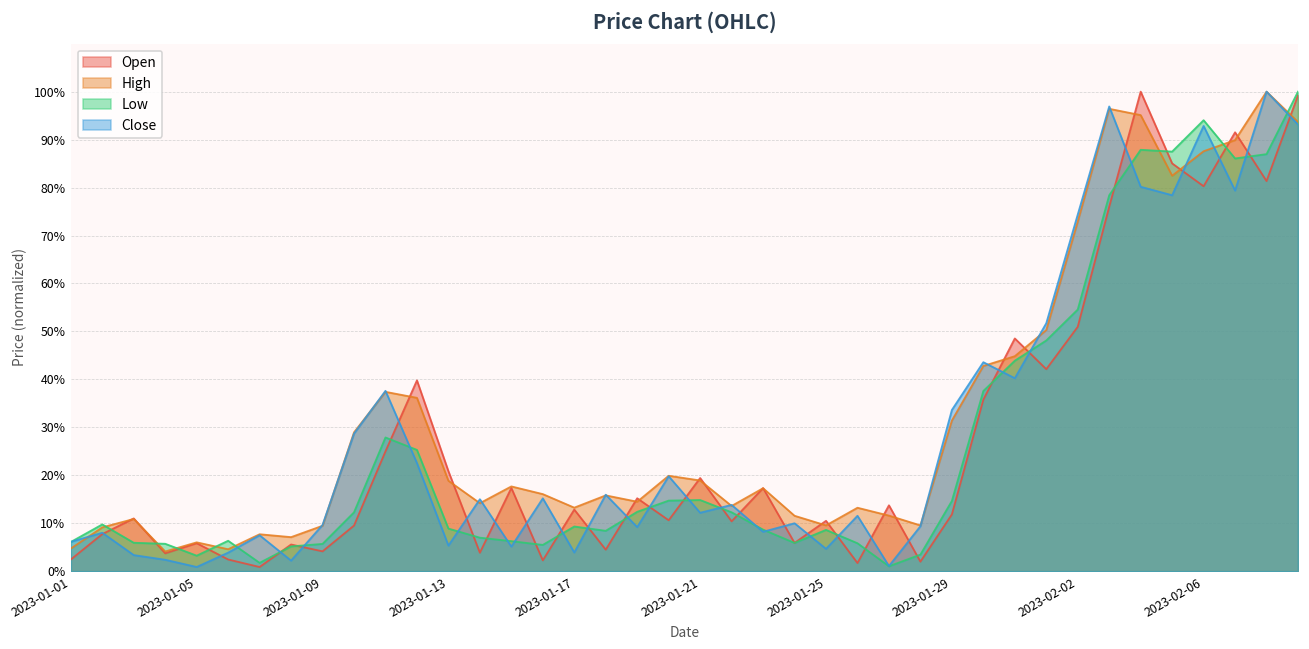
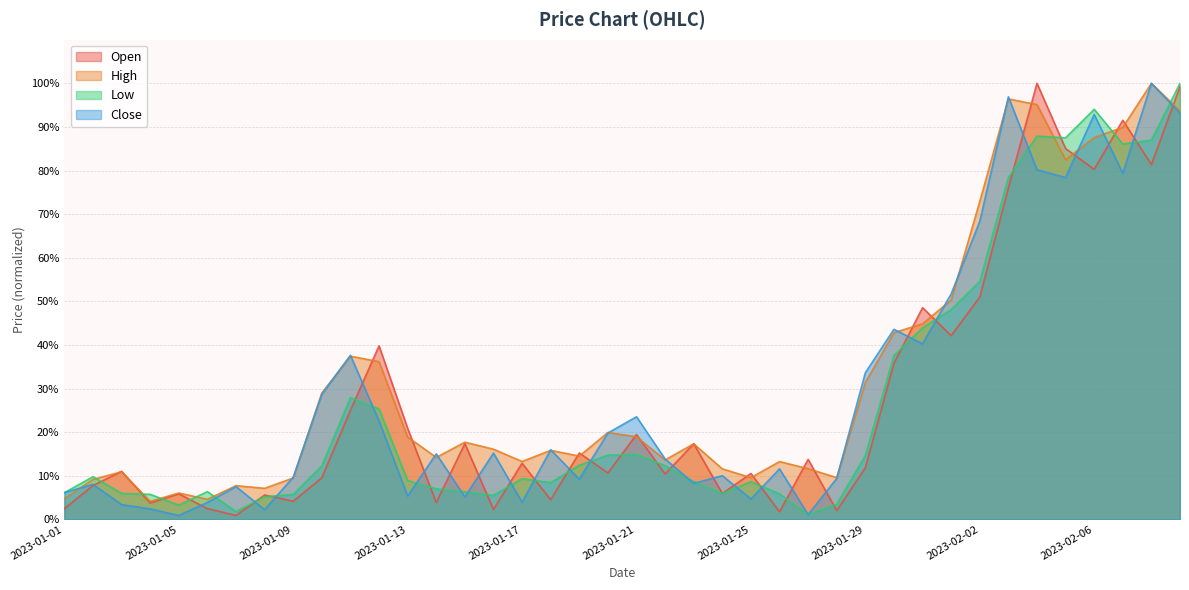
  {
    "Low": {
      "2023-01-05": "3%",
      "2023-01-09": "6%",
      "2023-01-13": "9%",
      "2023-01-17": "9%",
      "2023-01-21": "15%",
      "2023-01-25": "9%",
      "2023-01-29": "15%",
      "2023-02-02": "55%",
      "2023-02-06": "94%"
    },
    "Close": {
      "2023-01-05": "1%",
      "2023-01-13": "5%",
      "2023-01-17": "4%",
-     "2023-01-21": "12%",
+     "2023-01-21": "24%",
      "2023-01-25": "5%",
      "2023-01-29": "34%",
-     "2023-02-02": "74%",
+     "2023-02-02": "68%",
      "2023-02-06": "93%"
    }
  }
